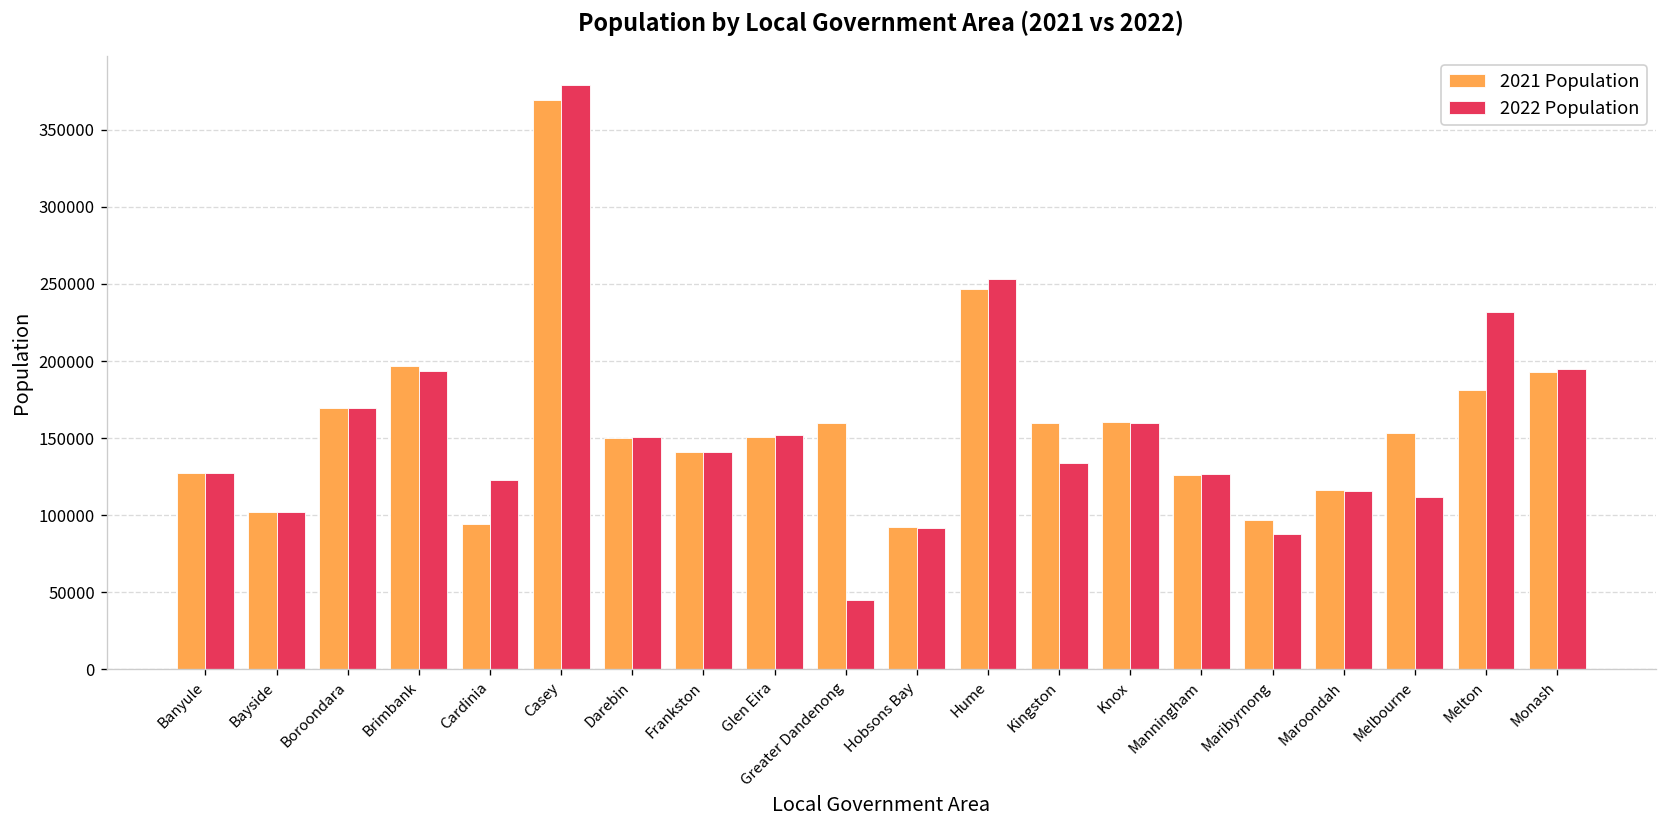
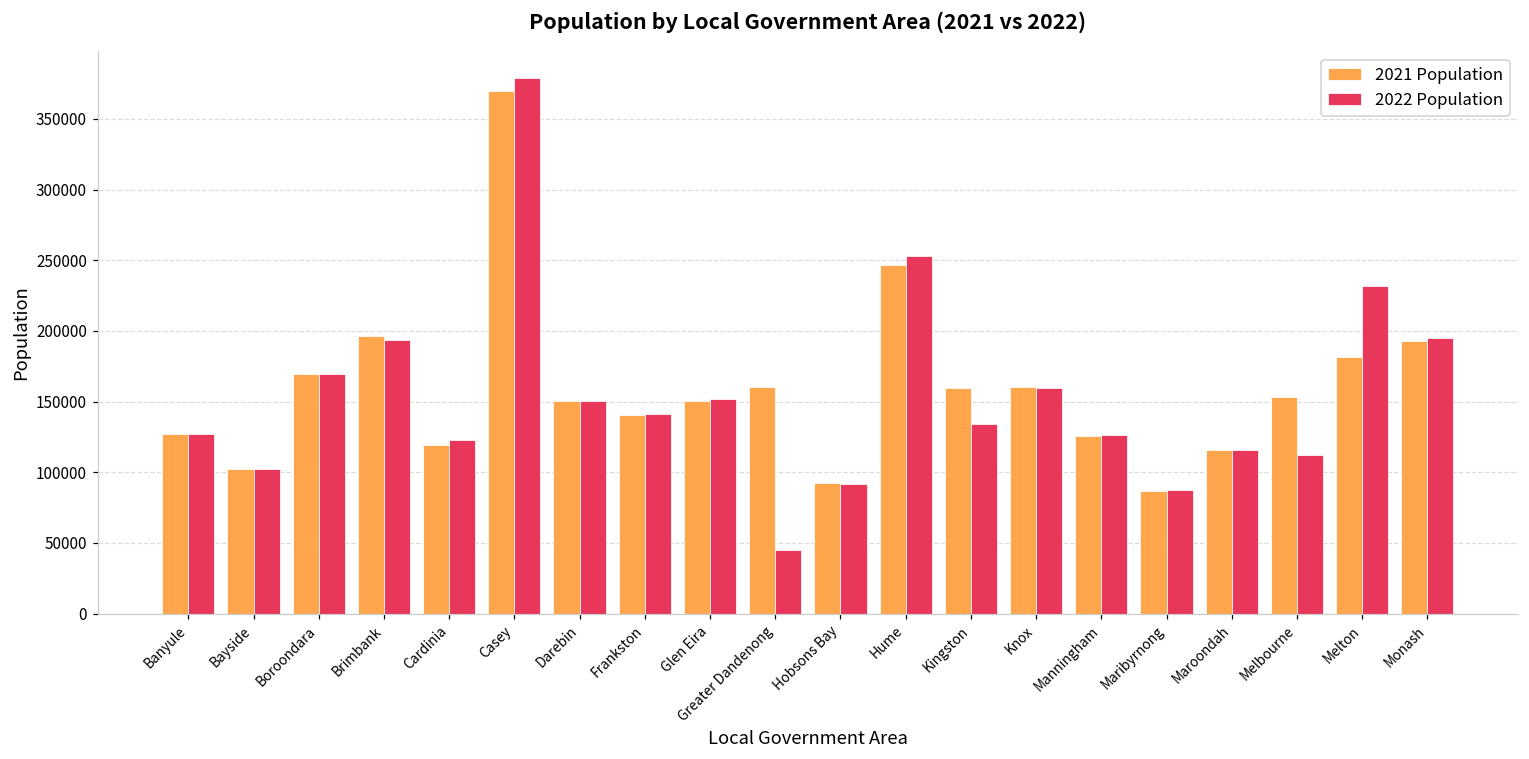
  {
    "2021 Population": {
      "Banyule": 127000,
      "Bayside": 102000,
      "Boroondara": 170000,
      "Brimbank": 197000,
-     "Cardinia": 95000,
+     "Cardinia": 120000,
      "Casey": 370000,
      "Darebin": 150000,
      "Frankston": 141000,
      "Glen Eira": 151000,
      "Greater Dandenong": 160000,
      "Hobsons Bay": 92000,
      "Hume": 247000,
      "Kingston": 160000,
      "Knox": 160000,
      "Manningham": 126000,
-     "Maribyrnong": 97000,
+     "Maribyrnong": 86000,
      "Maroondah": 116000,
      "Melbourne": 153000,
      "Melton": 181000,
      "Monash": 193000
    },
    "2022 Population": {
      "Banyule": 127000,
      "Bayside": 102000,
      "Boroondara": 170000,
      "Brimbank": 193000,
      "Cardinia": 123000,
      "Casey": 379000,
      "Darebin": 150000,
      "Frankston": 141000,
      "Glen Eira": 152000,
      "Greater Dandenong": 45000,
      "Hobsons Bay": 92000,
      "Hume": 253000,
      "Kingston": 134000,
      "Knox": 159000,
      "Manningham": 126000,
      "Maribyrnong": 88000,
      "Maroondah": 116000,
      "Melbourne": 112000,
      "Melton": 232000,
      "Monash": 195000
    }
  }
